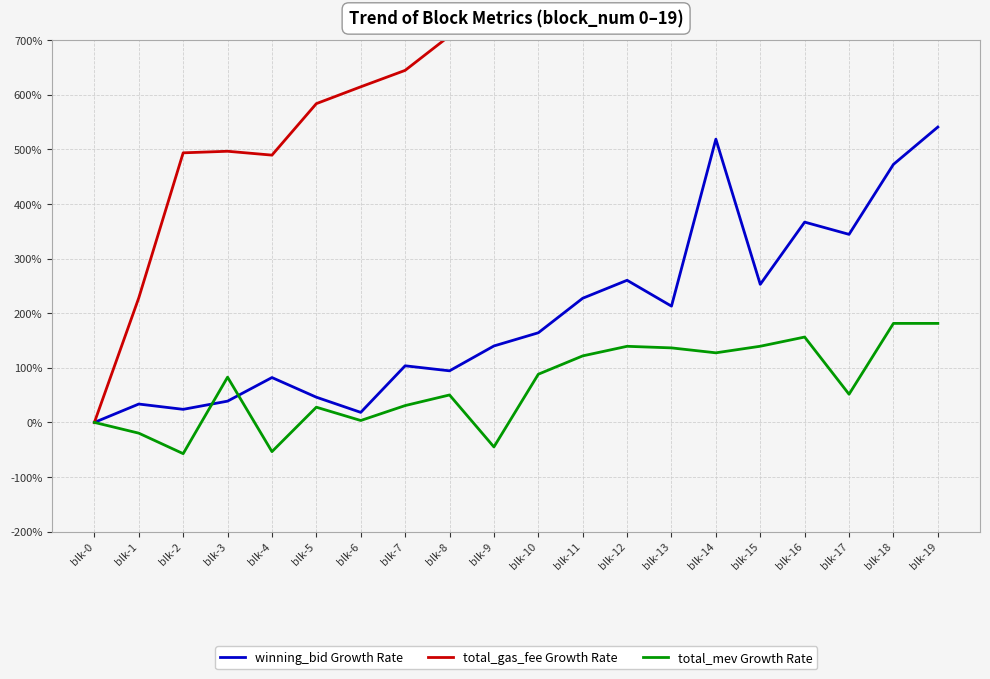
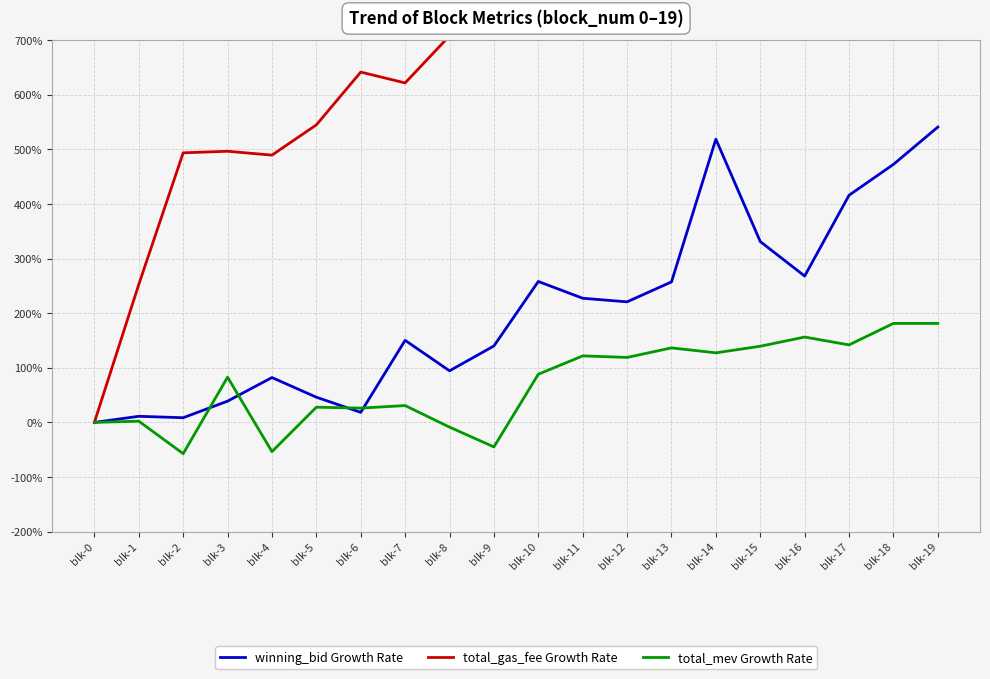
  {
    "winning_bid Growth Rate": {
-     "blk-1": "30%",
-     "blk-2": "20%",
+     "blk-1": "10%",
+     "blk-2": "10%",
      "blk-3": "40%",
      "blk-4": "80%",
      "blk-5": "50%",
      "blk-6": "20%",
-     "blk-7": "100%",
+     "blk-7": "150%",
      "blk-8": "90%",
      "blk-9": "140%",
-     "blk-10": "160%",
+     "blk-10": "260%",
      "blk-11": "230%",
-     "blk-12": "260%",
-     "blk-13": "210%",
+     "blk-12": "220%",
+     "blk-13": "260%",
      "blk-14": "520%",
-     "blk-15": "250%",
-     "blk-16": "370%",
-     "blk-17": "340%",
+     "blk-15": "330%",
+     "blk-16": "270%",
+     "blk-17": "420%",
      "blk-18": "470%",
      "blk-19": "540%"
    },
    "total_gas_fee Growth Rate": {
-     "blk-1": "230%",
+     "blk-1": "250%",
      "blk-2": "490%",
      "blk-3": "500%",
      "blk-4": "490%",
-     "blk-5": "580%",
-     "blk-6": "610%",
-     "blk-7": "640%"
+     "blk-5": "540%",
+     "blk-6": "640%",
+     "blk-7": "620%"
    },
    "total_mev Growth Rate": {
-     "blk-1": "-20%",
+     "blk-1": "0%",
      "blk-2": "-60%",
      "blk-3": "80%",
      "blk-4": "-50%",
      "blk-5": "30%",
-     "blk-6": "0%",
+     "blk-6": "30%",
      "blk-7": "30%",
-     "blk-8": "50%",
+     "blk-8": "-10%",
      "blk-9": "-40%",
      "blk-10": "90%",
      "blk-11": "120%",
-     "blk-12": "140%",
+     "blk-12": "120%",
      "blk-13": "140%",
      "blk-14": "130%",
      "blk-15": "140%",
      "blk-16": "160%",
-     "blk-17": "50%",
+     "blk-17": "140%",
      "blk-18": "180%",
      "blk-19": "180%"
    }
  }
